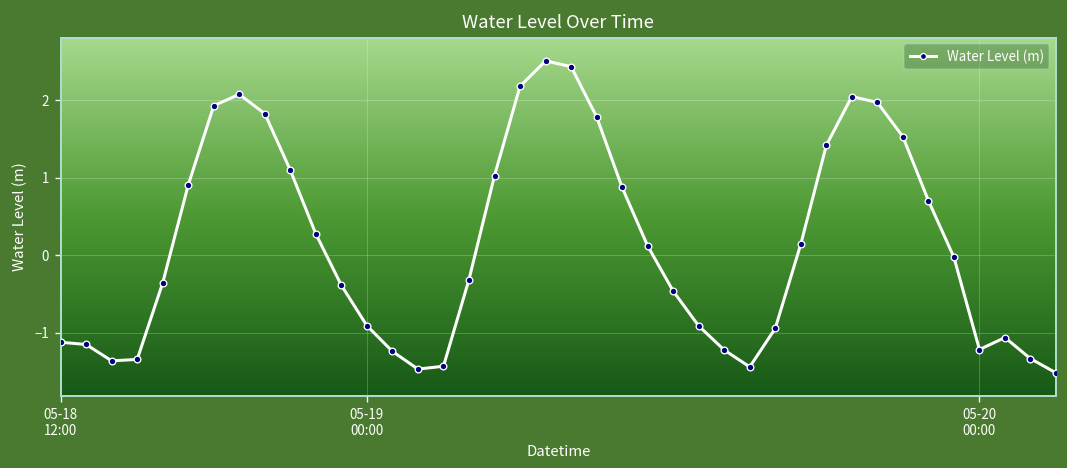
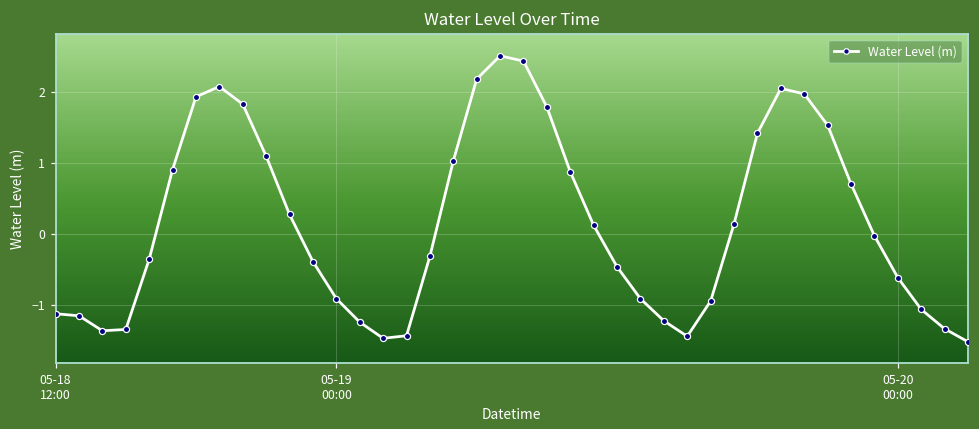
  {
    "05-18 12:00": -1.1,
    "05-19 00:00": -0.9,
-   "05-20 00:00": -1.2
+   "05-20 00:00": -0.6
  }
